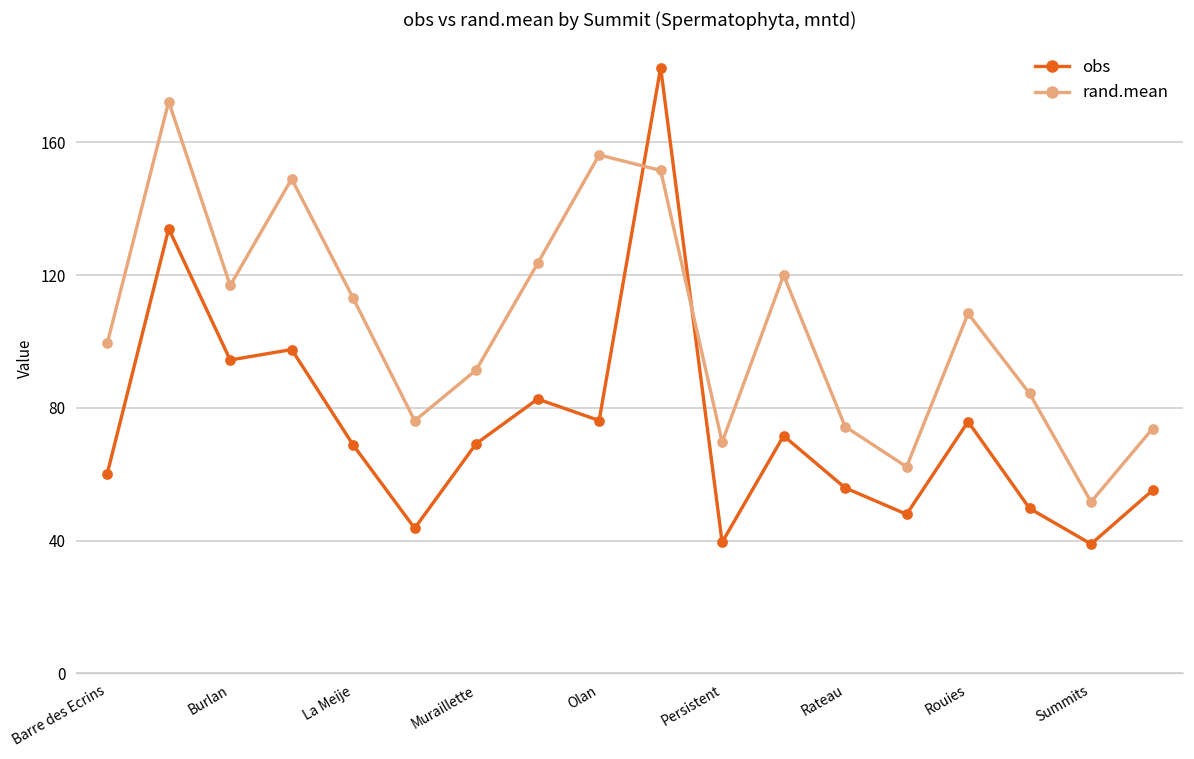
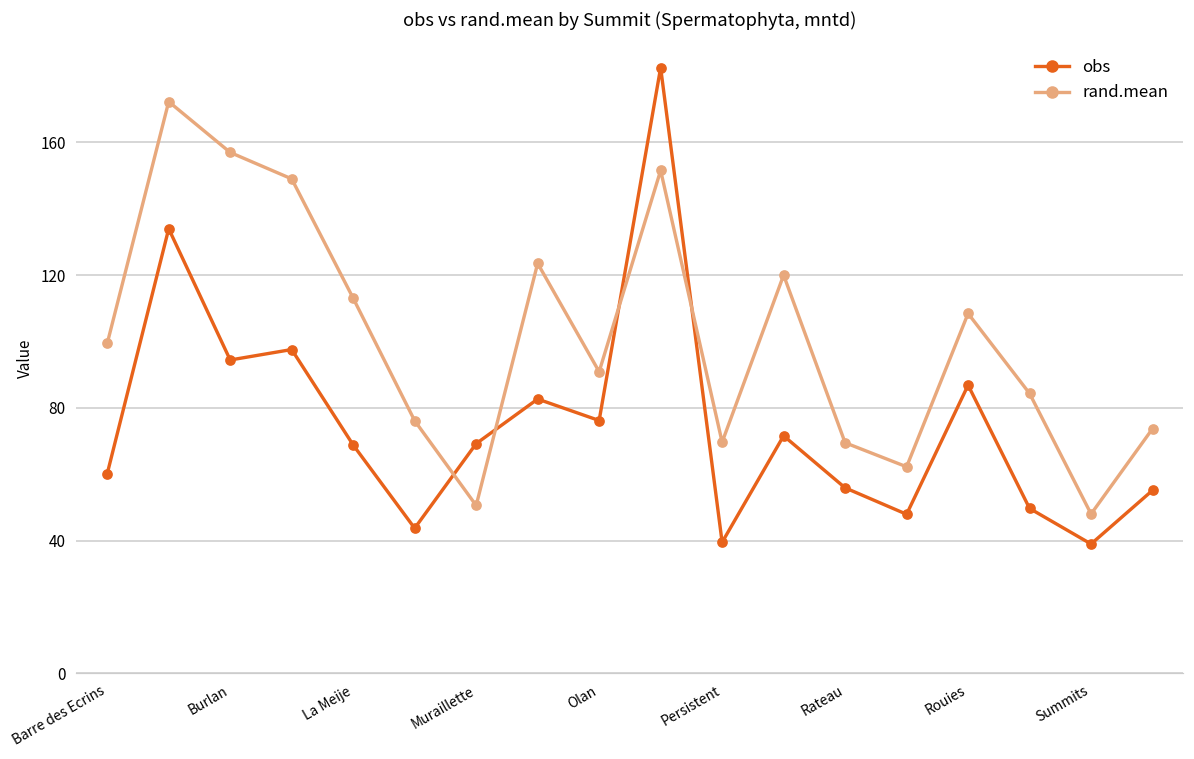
  {
    "obs": {
      "Barre des Ecrins": 60,
      "Burlan": 94,
      "La Meije": 69,
      "Muraillette": 69,
      "Olan": 76,
      "Persistent": 40,
      "Rateau": 56,
-     "Rouies": 76,
+     "Rouies": 87,
      "Summits": 39
    },
    "rand.mean": {
      "Barre des Ecrins": 99,
-     "Burlan": 117,
+     "Burlan": 157,
      "La Meije": 113,
-     "Muraillette": 91,
-     "Olan": 156,
+     "Muraillette": 51,
+     "Olan": 91,
      "Persistent": 70,
-     "Rateau": 74,
+     "Rateau": 70,
      "Rouies": 108,
-     "Summits": 52
+     "Summits": 48
    }
  }
